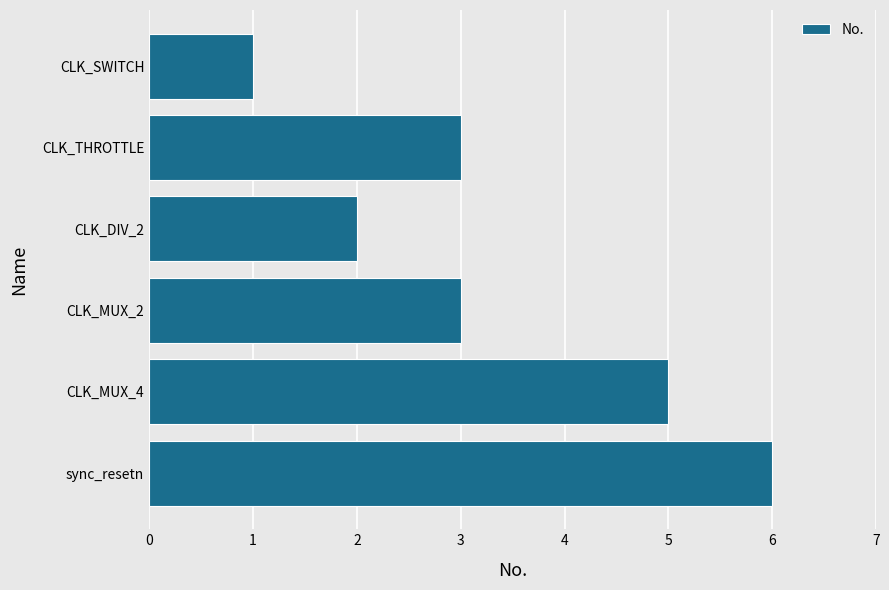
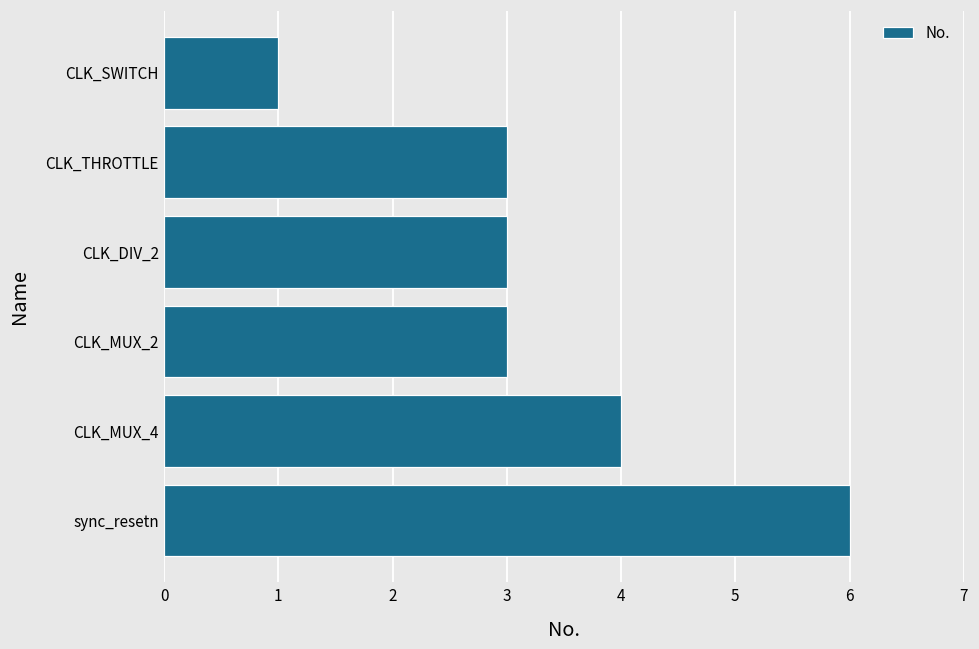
  {
    "CLK_SWITCH": 1,
    "CLK_THROTTLE": 3,
-   "CLK_DIV_2": 2,
+   "CLK_DIV_2": 3,
    "CLK_MUX_2": 3,
-   "CLK_MUX_4": 5,
+   "CLK_MUX_4": 4,
    "sync_resetn": 6
  }
